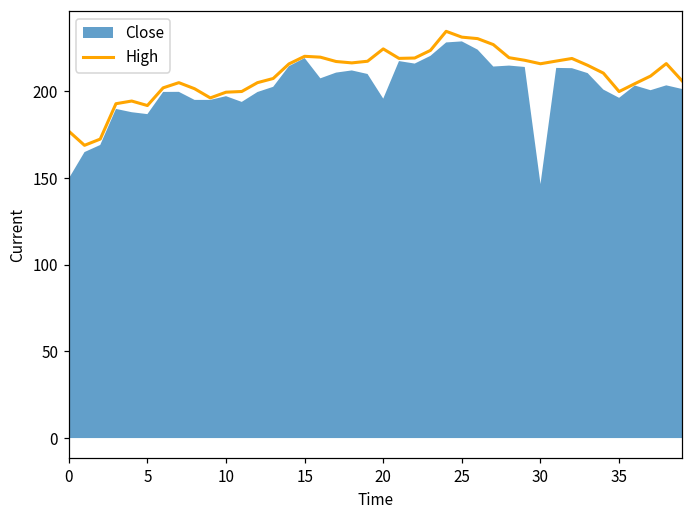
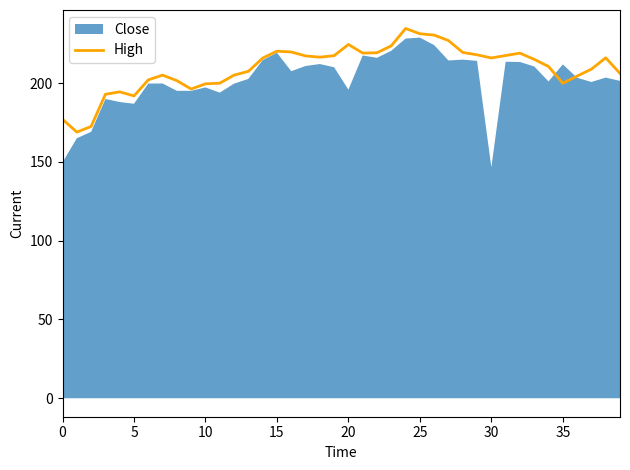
  {
    "High": {
      "0": 177,
      "5": 192,
      "10": 200,
      "20": 224,
      "25": 231,
      "30": 216,
      "35": 200
    },
    "Close": {
      "0": 150,
      "5": 187,
      "10": 197,
      "20": 196,
      "25": 229,
      "30": 147,
-     "35": 196
+     "35": 212
    }
  }
